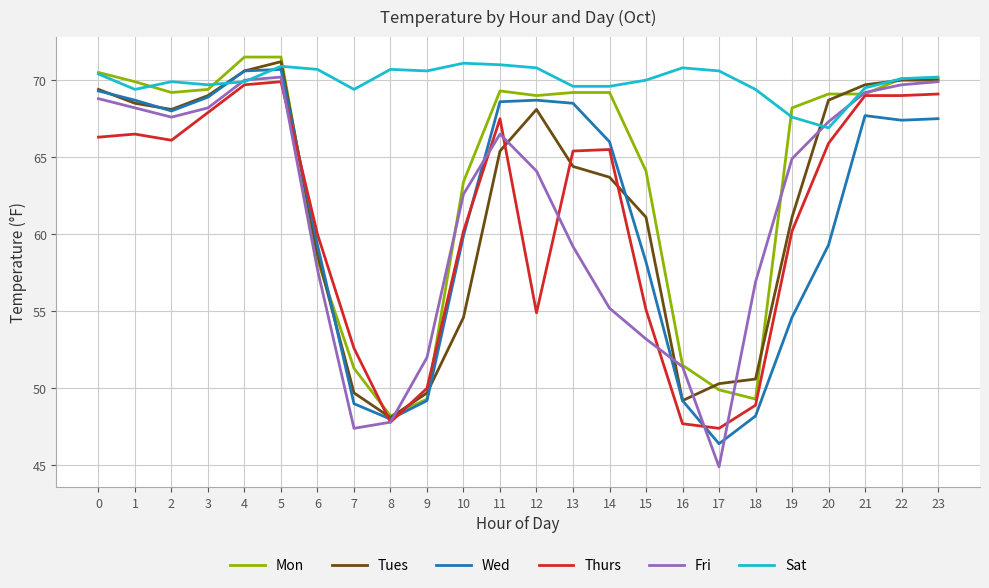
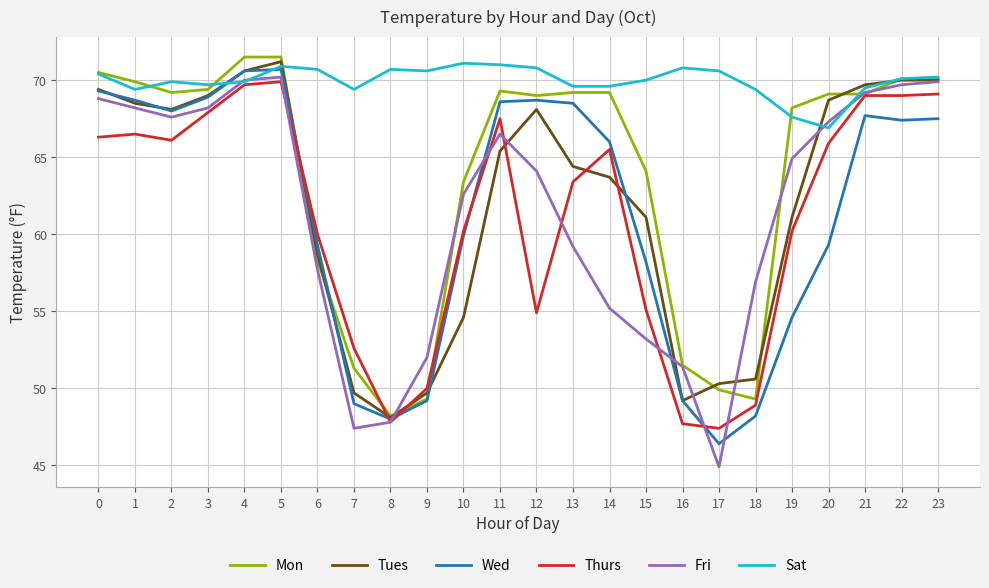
  {
    "Mon": {
      "1": 69.9,
      "2": 69.2,
      "3": 69.4,
      "4": 71.5,
      "5": 71.5,
      "6": 58.3,
      "7": 51.3,
      "10": 63.4,
      "11": 69.3,
      "12": 69.0,
      "13": 69.2,
      "14": 69.2,
      "15": 64.1,
      "17": 49.9,
      "18": 49.3,
      "19": 68.2,
      "20": 69.1
    },
    "Tues": {
      "1": 68.5,
      "5": 71.2,
      "6": 58.7,
      "7": 49.7,
      "9": 49.7,
      "10": 54.6,
      "11": 65.4,
      "12": 68.1,
      "13": 64.4,
      "14": 63.7,
      "15": 61.1,
      "17": 50.3,
      "18": 50.6,
      "19": 61.1,
      "20": 68.7,
      "21": 69.7
    },
    "Wed": {
      "1": 68.7,
      "5": 70.7,
      "6": 59.3,
      "7": 49.0,
      "10": 59.9,
      "11": 68.6,
      "12": 68.7,
      "13": 68.5,
      "14": 66.0,
      "15": 58.2,
      "17": 46.4,
      "18": 48.2,
      "19": 54.6,
      "20": 59.3,
      "21": 67.7,
      "22": 67.4,
      "23": 67.5
    },
    "Thurs": {
      "0": 66.3,
      "1": 66.5,
      "2": 66.1,
      "3": 67.9,
      "4": 69.7,
      "5": 69.9,
      "6": 60.0,
      "7": 52.6,
      "9": 50.0,
      "10": 60.2,
      "11": 67.5,
      "12": 54.9,
-     "13": 65.4,
+     "13": 63.4,
      "14": 65.5,
      "15": 55.1,
      "16": 47.7,
      "17": 47.4,
      "18": 48.9,
      "19": 60.2,
      "20": 65.9,
      "22": 69.0,
      "23": 69.1
    },
    "Fri": {
      "0": 68.8,
      "1": 68.2,
      "2": 67.6,
      "3": 68.2,
      "5": 70.2,
      "6": 57.7,
      "7": 47.4,
      "9": 52.0,
      "10": 62.6,
      "11": 66.5,
      "12": 64.1,
      "13": 59.2,
      "14": 55.2,
      "15": 53.2,
      "17": 44.9,
      "18": 56.9,
      "19": 64.9,
      "20": 67.3,
      "22": 69.7
    },
    "Sat": {
      "1": 69.4,
      "2": 69.9,
      "3": 69.7,
      "5": 70.9,
      "6": 70.7,
      "7": 69.4,
      "8": 70.7,
      "9": 70.6,
      "10": 71.1,
      "11": 71.0,
      "12": 70.8,
      "13": 69.6,
      "14": 69.6,
      "15": 70.0,
      "16": 70.8,
      "17": 70.6,
      "18": 69.4,
      "19": 67.6,
      "20": 66.9,
      "21": 69.5
    }
  }
